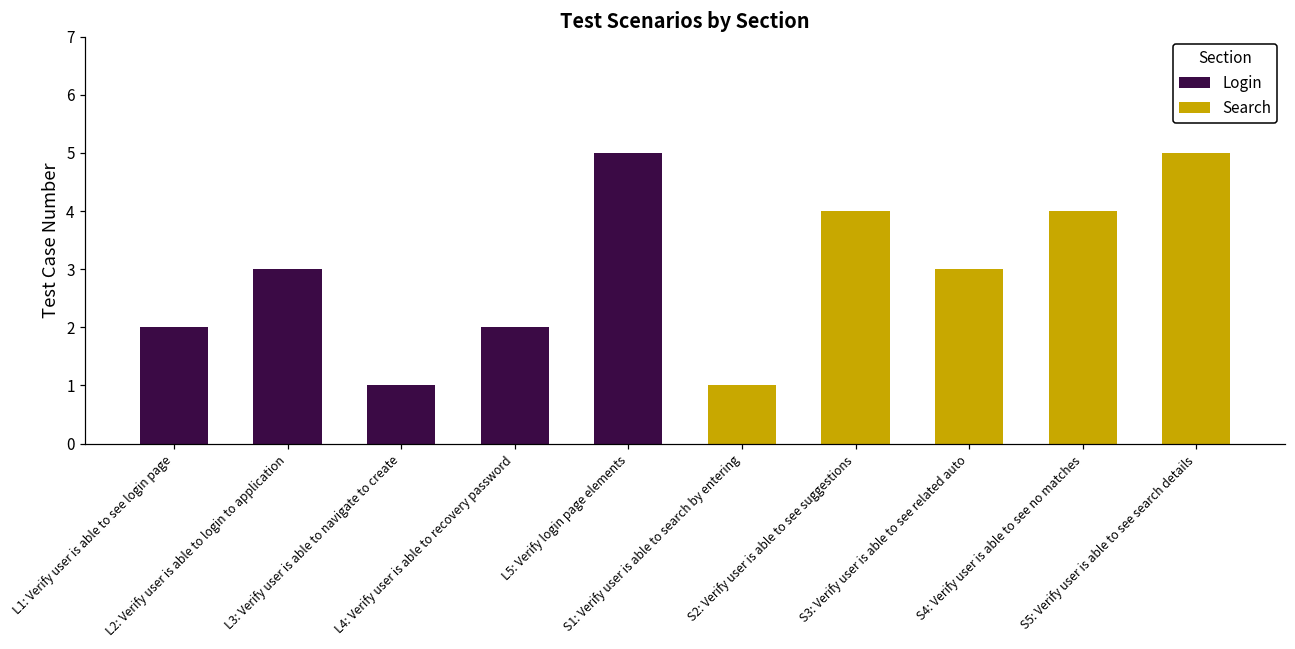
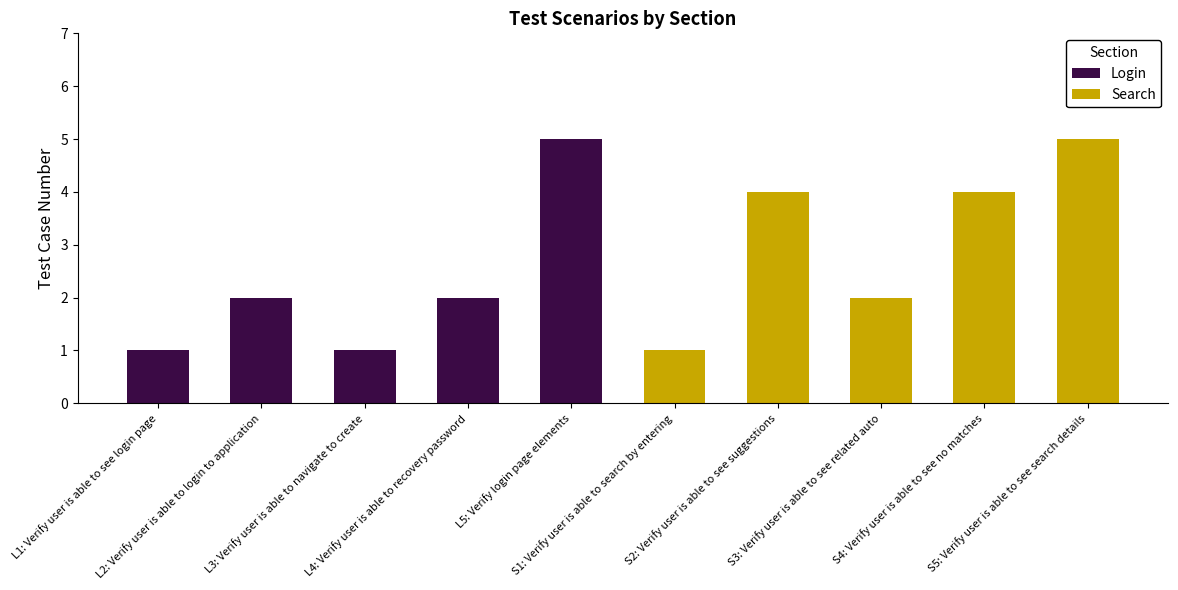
  {
    "Login": {
-     "L1: Verify user is able to see login page": 2,
-     "L2: Verify user is able to login to application": 3,
+     "L1: Verify user is able to see login page": 1,
+     "L2: Verify user is able to login to application": 2,
      "L3: Verify user is able to navigate to create": 1,
      "L4: Verify user is able to recovery password": 2,
      "L5: Verify login page elements": 5
    },
    "Search": {
      "S1: Verify user is able to search by entering": 1,
      "S2: Verify user is able to see suggestions": 4,
-     "S3: Verify user is able to see related auto": 3,
+     "S3: Verify user is able to see related auto": 2,
      "S4: Verify user is able to see no matches": 4,
      "S5: Verify user is able to see search details": 5
    }
  }
